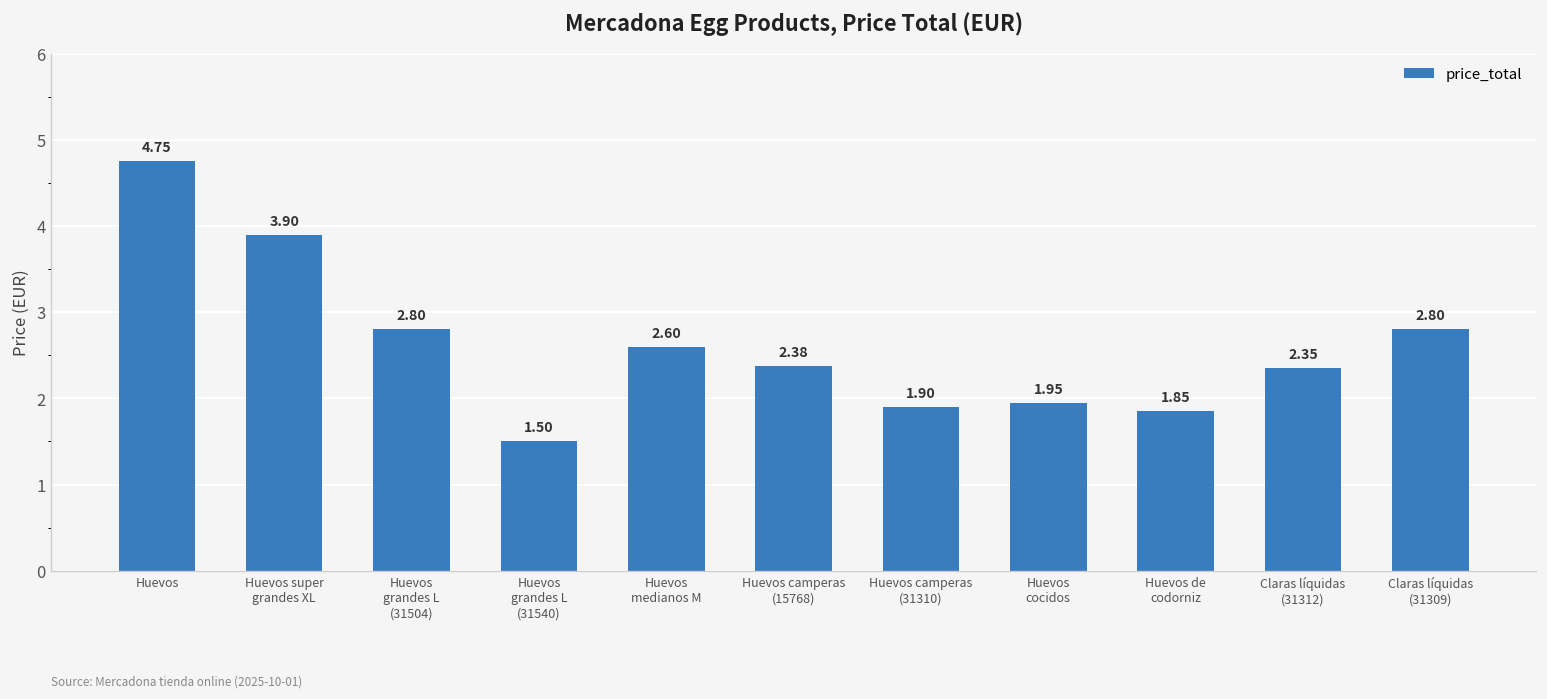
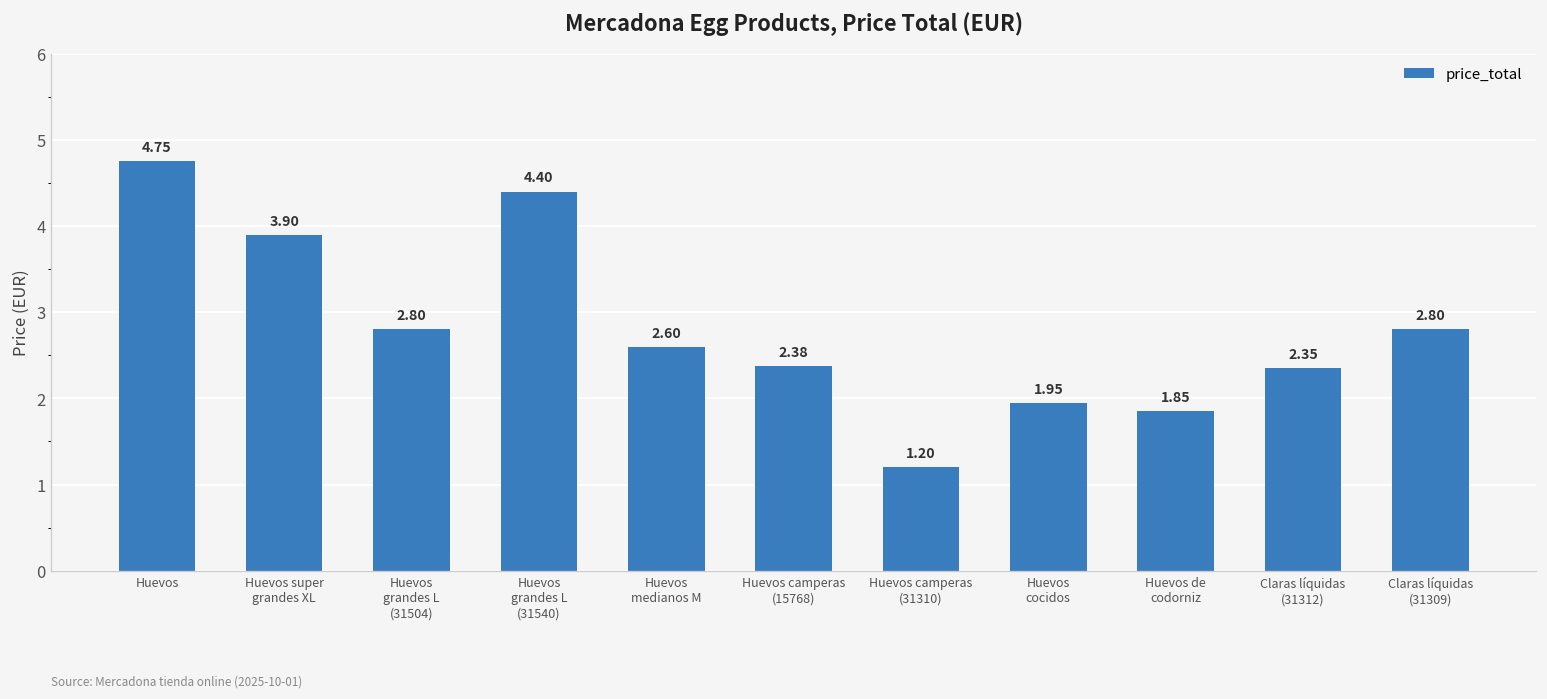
  {
    "Huevos": 4.75,
    "Huevos super grandes XL": 3.90,
    "Huevos grandes L (31504)": 2.80,
-   "Huevos grandes L (31540)": 1.50,
+   "Huevos grandes L (31540)": 4.40,
    "Huevos medianos M": 2.60,
    "Huevos camperas (15768)": 2.38,
-   "Huevos camperas (31310)": 1.90,
+   "Huevos camperas (31310)": 1.20,
    "Huevos cocidos": 1.95,
    "Huevos de codorniz": 1.85,
    "Claras líquidas (31312)": 2.35,
    "Claras líquidas (31309)": 2.80
  }
